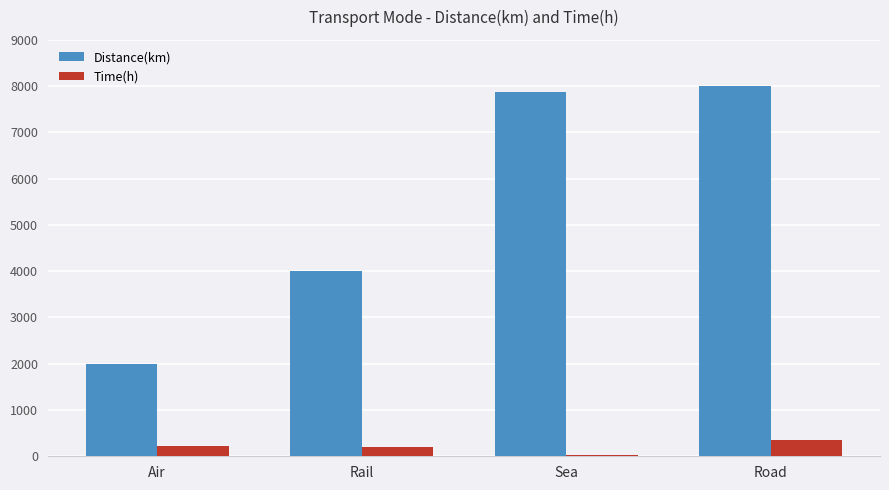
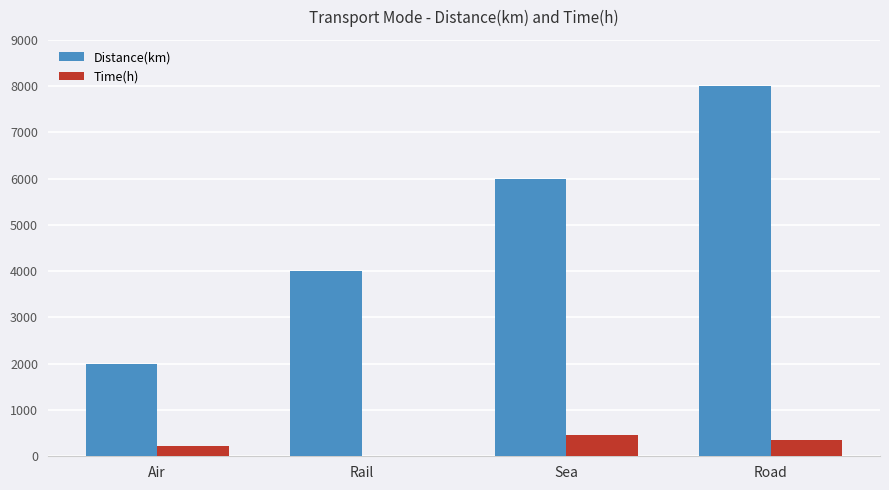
  {
    "Distance(km)": {
      "Air": 2000,
      "Rail": 4000,
-     "Sea": 7900,
+     "Sea": 6000,
      "Road": 8000
    },
    "Time(h)": {
      "Air": 200,
-     "Rail": 200,
-     "Sea": 0,
+     "Rail": 0,
+     "Sea": 500,
      "Road": 400
    }
  }
